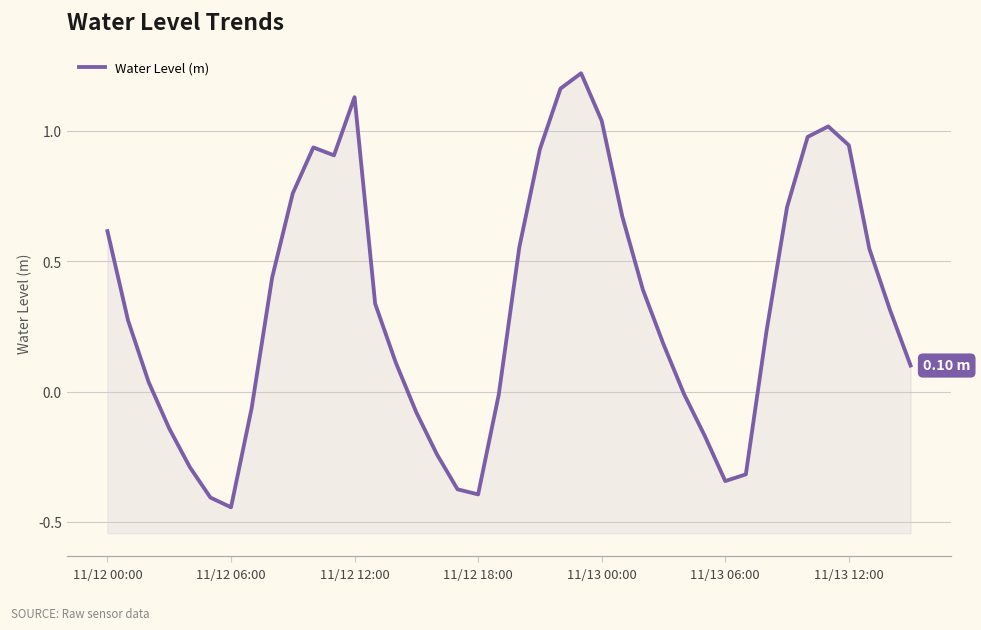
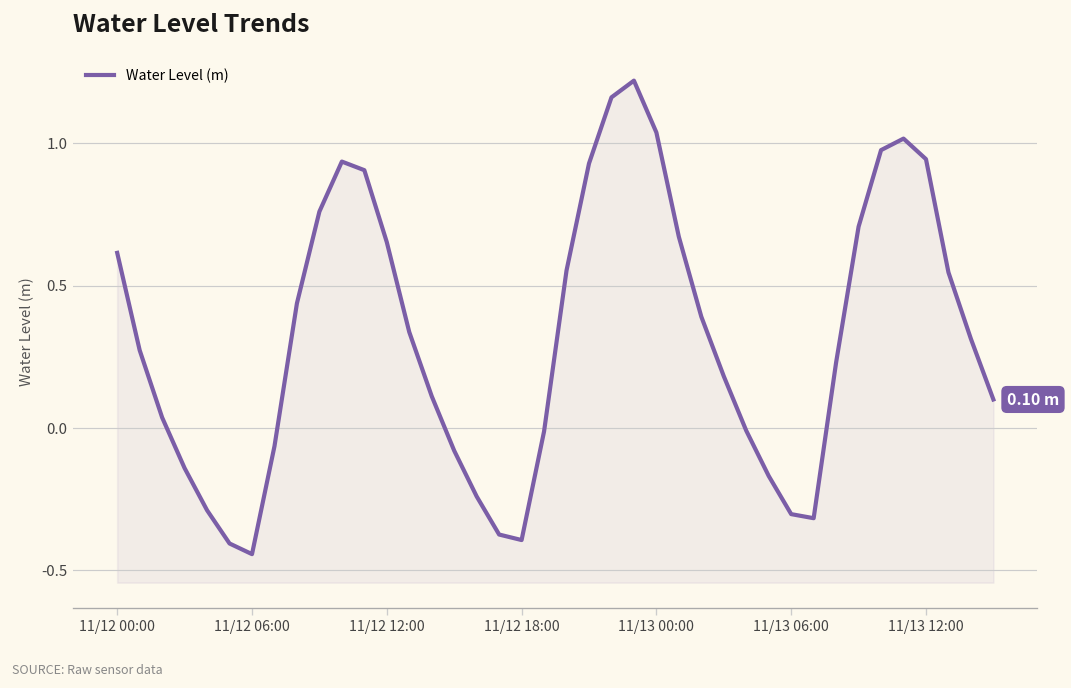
  {
    "11/12 00:00": 0.62,
    "11/12 06:00": -0.44,
-   "11/12 12:00": 1.13,
+   "11/12 12:00": 0.65,
    "11/12 18:00": -0.39,
    "11/13 00:00": 1.04,
-   "11/13 06:00": -0.34,
+   "11/13 06:00": -0.30,
    "11/13 12:00": 0.94
  }
